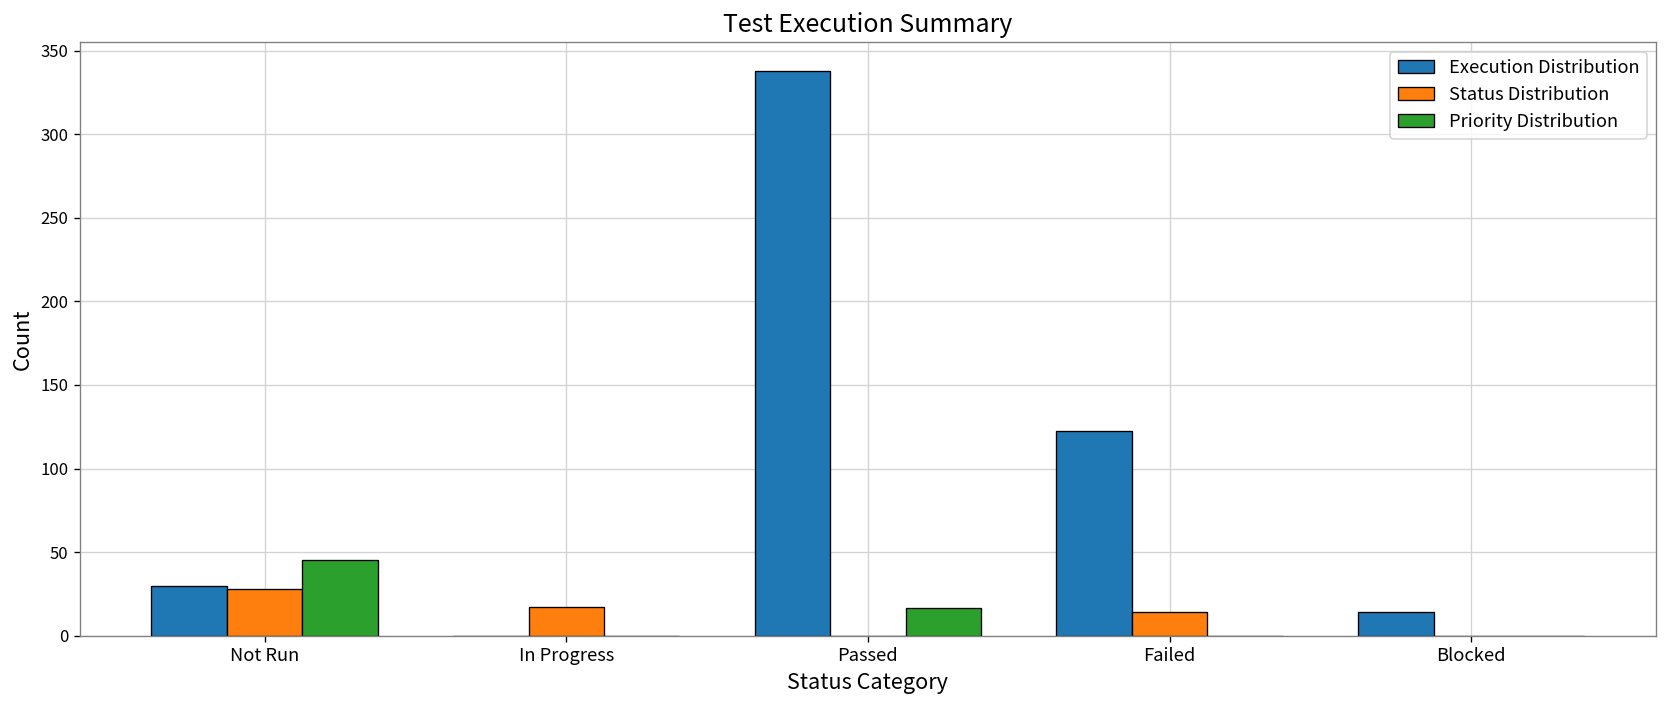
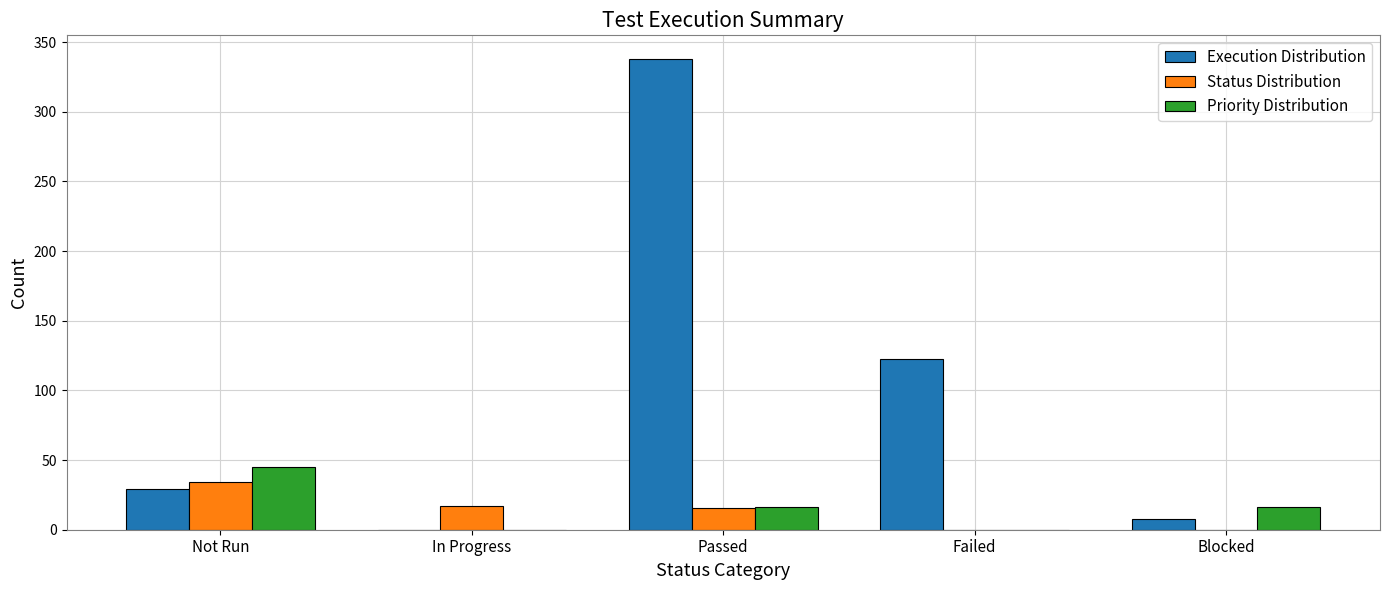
  {
    "Execution Distribution": {
      "Not Run": 30,
      "In Progress": 0,
      "Passed": 338,
      "Failed": 123,
-     "Blocked": 14
+     "Blocked": 8
    },
    "Status Distribution": {
-     "Not Run": 28,
+     "Not Run": 34,
      "In Progress": 17,
-     "Passed": 0,
-     "Failed": 14,
+     "Passed": 15,
+     "Failed": 0,
      "Blocked": 0
    },
    "Priority Distribution": {
      "Not Run": 45,
      "In Progress": 0,
      "Passed": 17,
      "Failed": 0,
-     "Blocked": 0
+     "Blocked": 17
    }
  }
